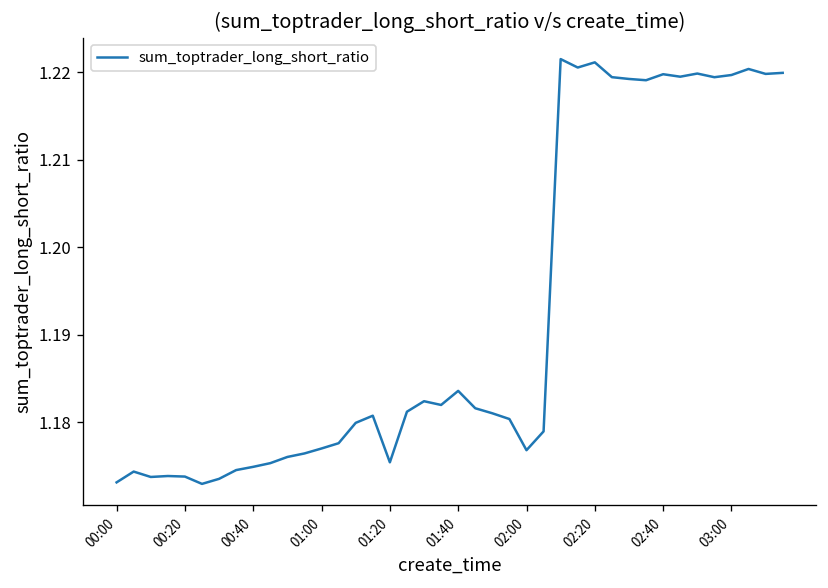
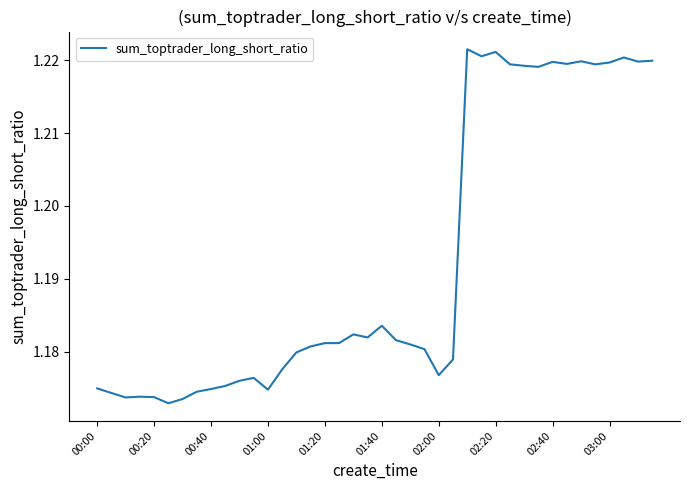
  {
-   "00:00": 1.173,
+   "00:00": 1.175,
    "00:20": 1.174,
    "00:40": 1.175,
-   "01:00": 1.177,
-   "01:20": 1.175,
+   "01:00": 1.175,
+   "01:20": 1.181,
    "01:40": 1.184,
    "02:00": 1.177,
    "02:20": 1.221,
    "02:40": 1.220,
    "03:00": 1.220
  }
